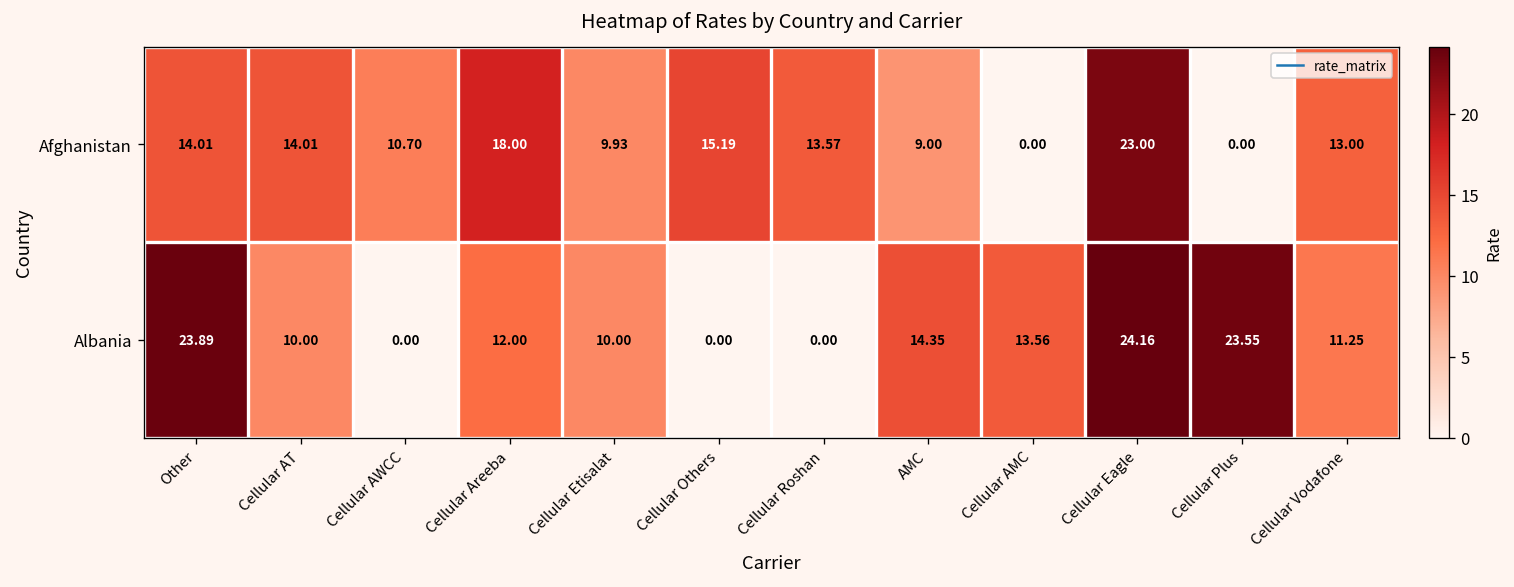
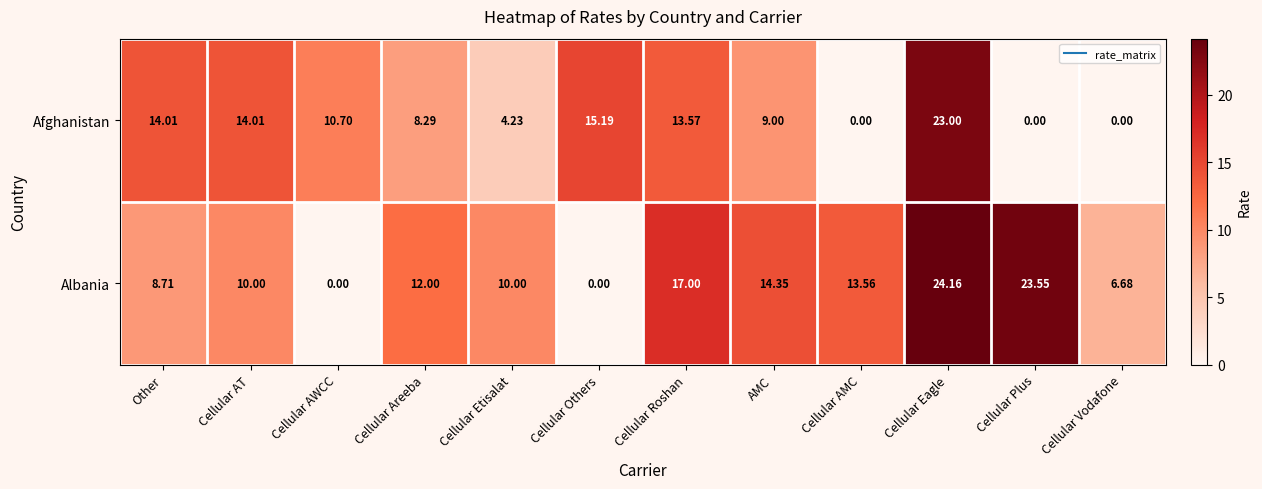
  {
    "Afghanistan": {
      "Other": 14.01,
      "Cellular AT": 14.01,
      "Cellular AWCC": 10.70,
-     "Cellular Areeba": 18.00,
-     "Cellular Etisalat": 9.93,
+     "Cellular Areeba": 8.29,
+     "Cellular Etisalat": 4.23,
      "Cellular Others": 15.19,
      "Cellular Roshan": 13.57,
      "AMC": 9.00,
      "Cellular AMC": 0.00,
      "Cellular Eagle": 23.00,
      "Cellular Plus": 0.00,
-     "Cellular Vodafone": 13.00
+     "Cellular Vodafone": 0.00
    },
    "Albania": {
-     "Other": 23.89,
+     "Other": 8.71,
      "Cellular AT": 10.00,
      "Cellular AWCC": 0.00,
      "Cellular Areeba": 12.00,
      "Cellular Etisalat": 10.00,
      "Cellular Others": 0.00,
-     "Cellular Roshan": 0.00,
+     "Cellular Roshan": 17.00,
      "AMC": 14.35,
      "Cellular AMC": 13.56,
      "Cellular Eagle": 24.16,
      "Cellular Plus": 23.55,
-     "Cellular Vodafone": 11.25
+     "Cellular Vodafone": 6.68
    }
  }
